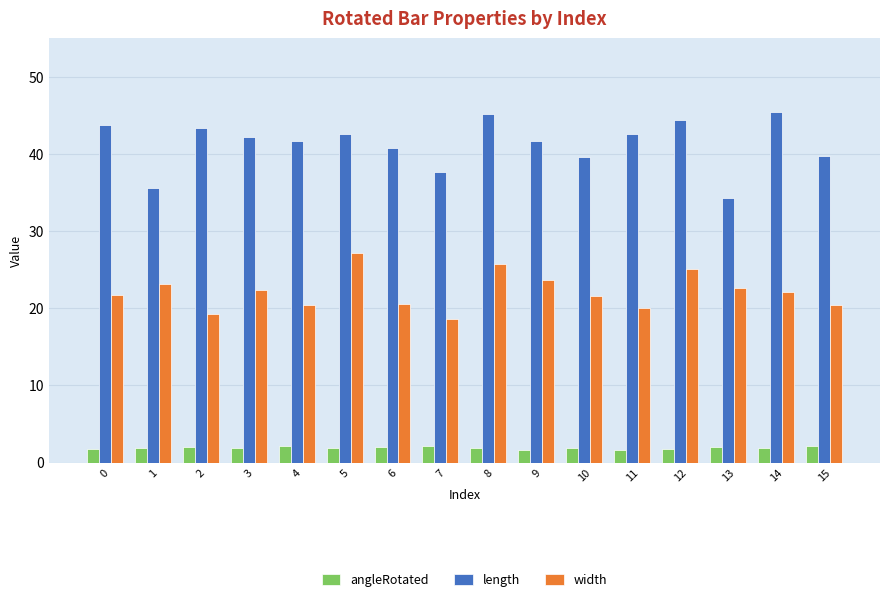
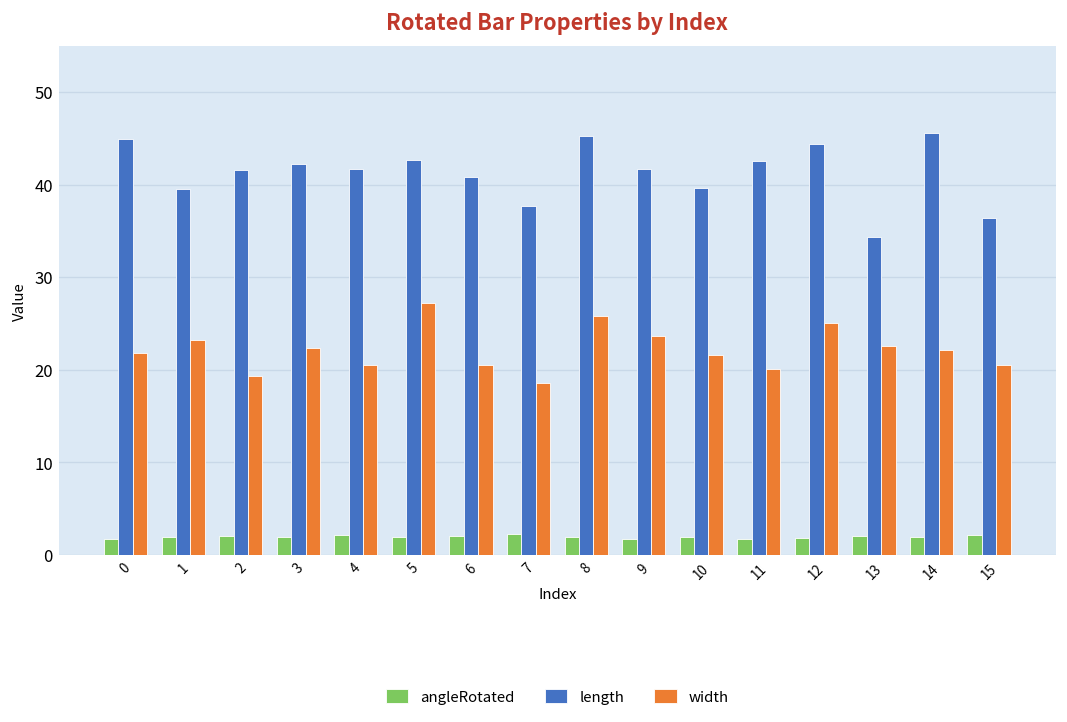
  {
    "angleRotated": {
      "0": 2,
      "1": 2,
      "2": 2,
      "3": 2,
      "4": 2,
      "5": 2,
      "6": 2,
      "7": 2,
      "8": 2,
      "9": 2,
      "10": 2,
      "11": 2,
      "12": 2,
      "13": 2,
      "14": 2,
      "15": 2
    },
    "length": {
-     "0": 44,
-     "1": 36,
-     "2": 43,
+     "0": 45,
+     "1": 40,
+     "2": 42,
      "3": 42,
      "4": 42,
      "5": 43,
      "6": 41,
      "7": 38,
      "8": 45,
      "9": 42,
      "10": 40,
      "11": 43,
      "12": 44,
      "13": 34,
      "14": 46,
-     "15": 40
+     "15": 36
    },
    "width": {
      "0": 22,
      "1": 23,
      "2": 19,
      "3": 22,
      "4": 20,
      "5": 27,
      "6": 21,
      "7": 19,
      "8": 26,
      "9": 24,
      "10": 22,
      "11": 20,
      "12": 25,
      "13": 23,
      "14": 22,
      "15": 20
    }
  }
